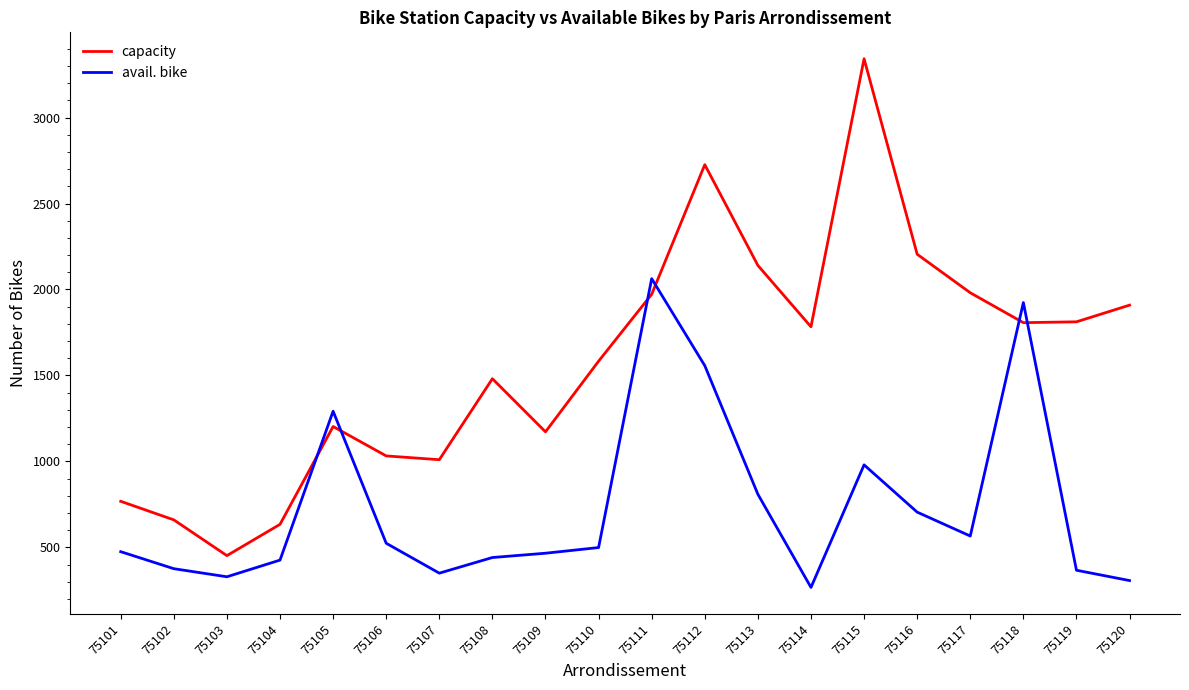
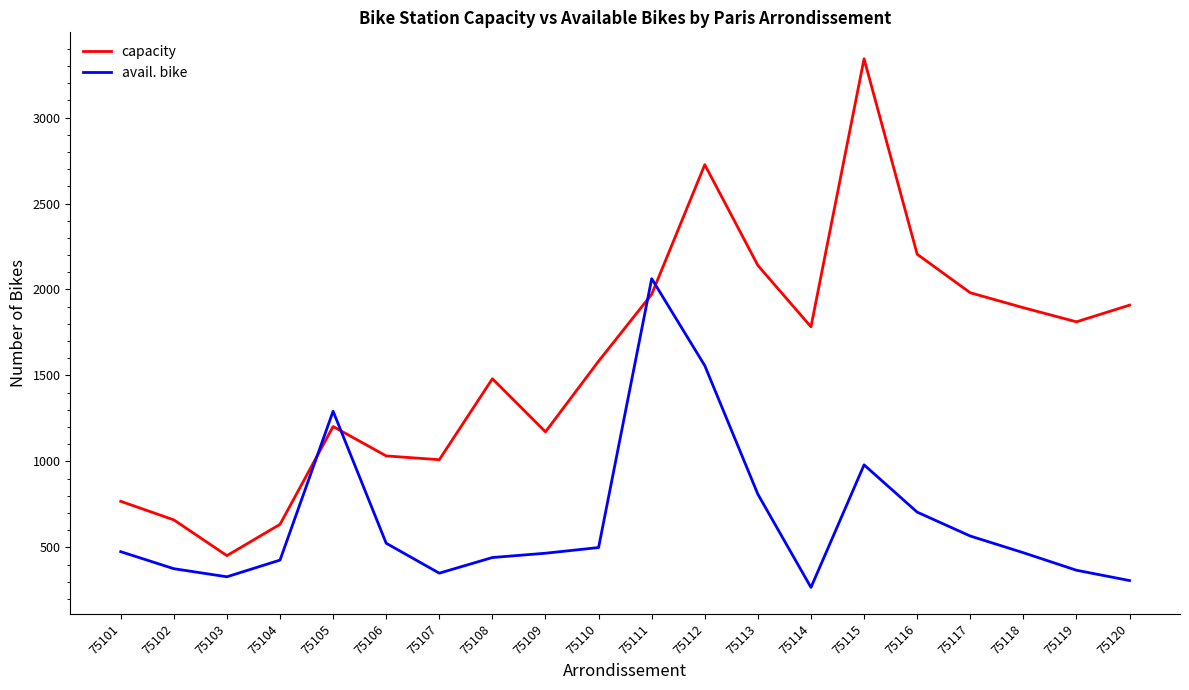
  {
    "capacity": {
      "75101": 770,
      "75102": 660,
      "75103": 450,
      "75104": 630,
      "75105": 1200,
      "75106": 1030,
      "75107": 1010,
      "75108": 1480,
      "75109": 1170,
      "75110": 1580,
      "75111": 1970,
      "75112": 2730,
      "75113": 2140,
      "75114": 1780,
      "75115": 3340,
      "75116": 2210,
      "75117": 1980,
-     "75118": 1810,
+     "75118": 1890,
      "75119": 1810,
      "75120": 1910
    },
    "avail. bike": {
      "75101": 480,
      "75102": 380,
      "75103": 330,
      "75104": 430,
      "75105": 1290,
      "75106": 520,
      "75107": 350,
      "75108": 440,
      "75109": 470,
      "75110": 500,
      "75111": 2060,
      "75112": 1560,
      "75113": 810,
      "75114": 270,
      "75115": 980,
      "75116": 710,
      "75117": 570,
-     "75118": 1920,
+     "75118": 470,
      "75119": 370,
      "75120": 310
    }
  }
